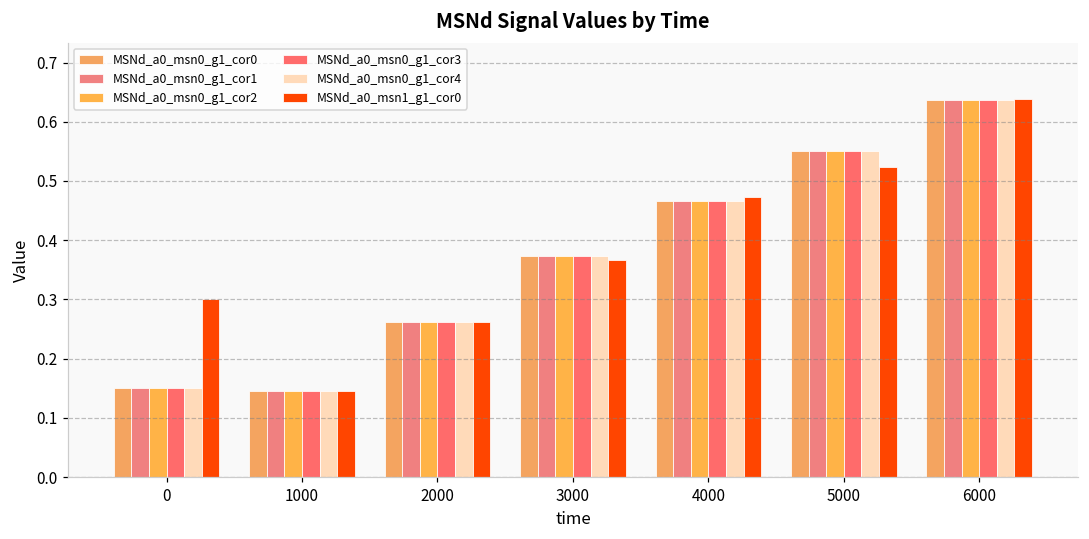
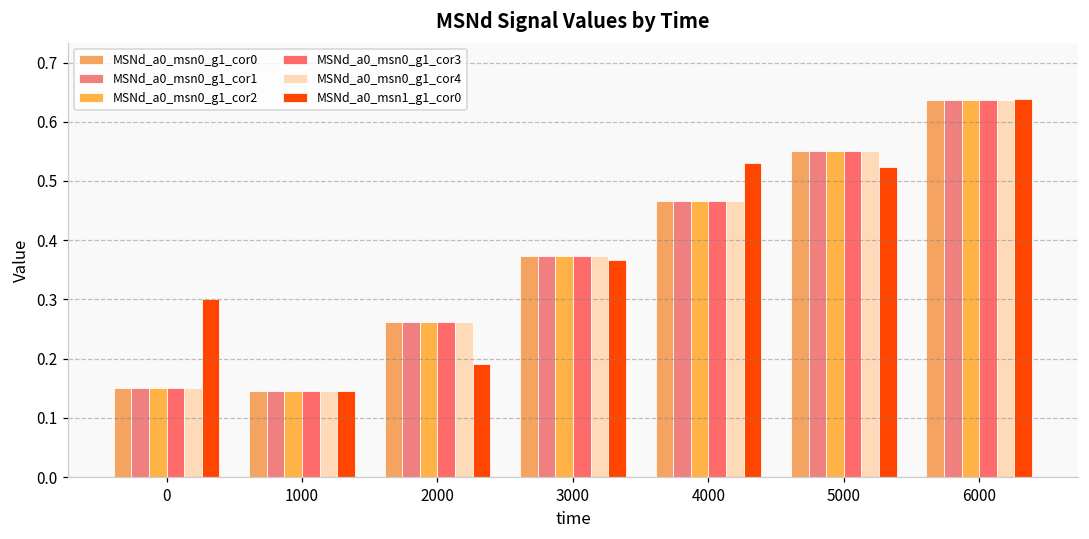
  {
    "MSNd_a0_msn0_g1_cor4": {
      "0": 0.15,
      "1000": 0.15,
      "2000": 0.26,
      "3000": 0.37,
      "4000": 0.47,
      "5000": 0.55,
      "6000": 0.64
    },
    "MSNd_a0_msn1_g1_cor0": {
      "0": 0.30,
      "1000": 0.15,
-     "2000": 0.26,
+     "2000": 0.19,
      "3000": 0.37,
-     "4000": 0.47,
+     "4000": 0.53,
      "5000": 0.52,
      "6000": 0.64
    }
  }
